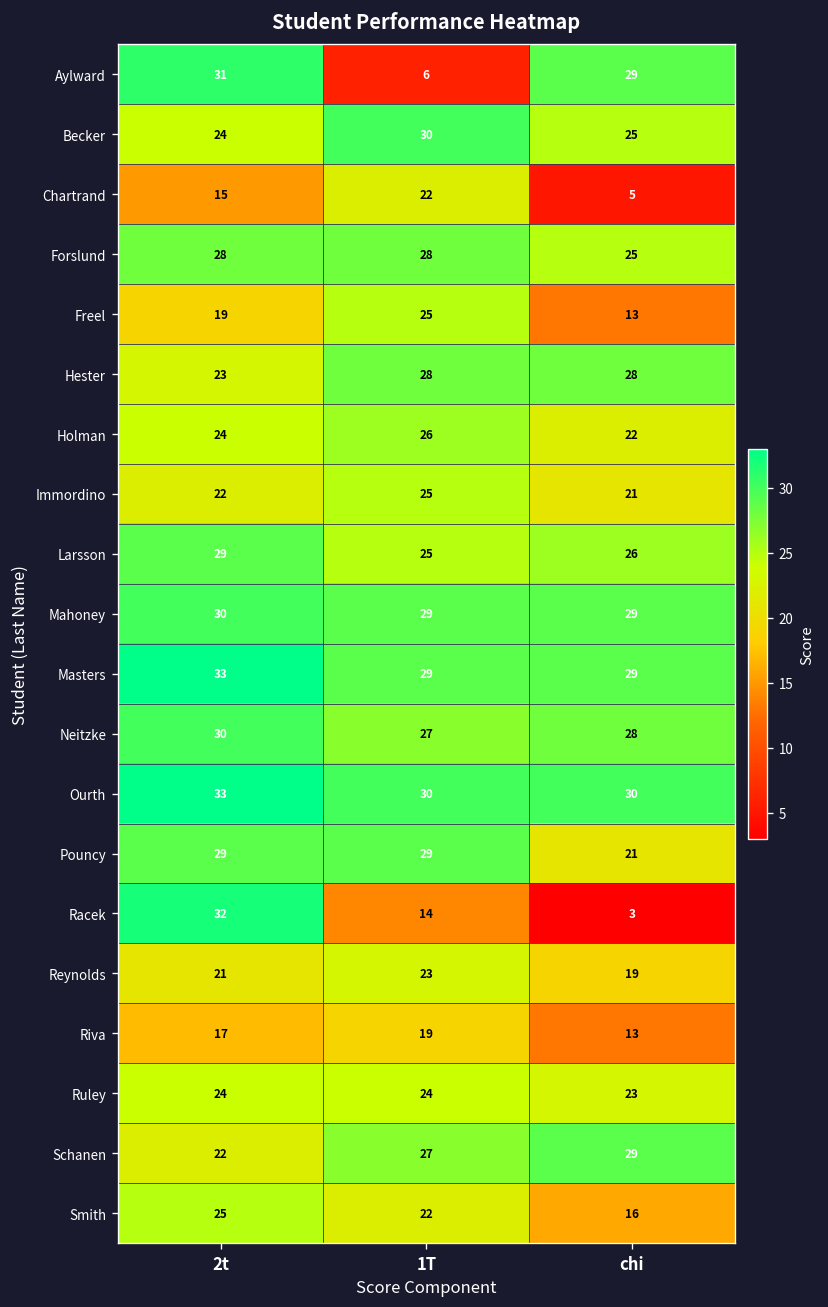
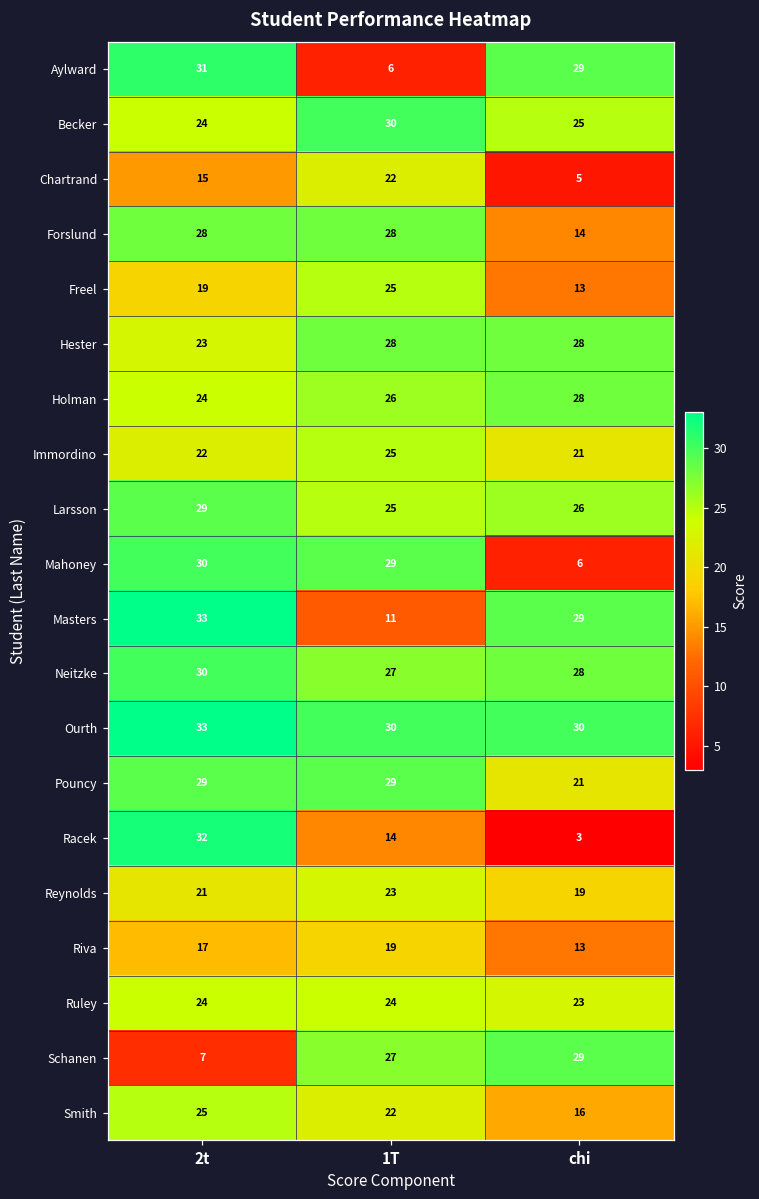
  {
    "Aylward": {
      "2t": 31,
      "1T": 6,
      "chi": 29
    },
    "Becker": {
      "2t": 24,
      "1T": 30,
      "chi": 25
    },
    "Chartrand": {
      "2t": 15,
      "1T": 22,
      "chi": 5
    },
    "Forslund": {
      "2t": 28,
      "1T": 28,
-     "chi": 25
+     "chi": 14
    },
    "Freel": {
      "2t": 19,
      "1T": 25,
      "chi": 13
    },
    "Hester": {
      "2t": 23,
      "1T": 28,
      "chi": 28
    },
    "Holman": {
      "2t": 24,
      "1T": 26,
-     "chi": 22
+     "chi": 28
    },
    "Immordino": {
      "2t": 22,
      "1T": 25,
      "chi": 21
    },
    "Larsson": {
      "2t": 29,
      "1T": 25,
      "chi": 26
    },
    "Mahoney": {
      "2t": 30,
      "1T": 29,
-     "chi": 29
+     "chi": 6
    },
    "Masters": {
      "2t": 33,
-     "1T": 29,
+     "1T": 11,
      "chi": 29
    },
    "Neitzke": {
      "2t": 30,
      "1T": 27,
      "chi": 28
    },
    "Ourth": {
      "2t": 33,
      "1T": 30,
      "chi": 30
    },
    "Pouncy": {
      "2t": 29,
      "1T": 29,
      "chi": 21
    },
    "Racek": {
      "2t": 32,
      "1T": 14,
      "chi": 3
    },
    "Reynolds": {
      "2t": 21,
      "1T": 23,
      "chi": 19
    },
    "Riva": {
      "2t": 17,
      "1T": 19,
      "chi": 13
    },
    "Ruley": {
      "2t": 24,
      "1T": 24,
      "chi": 23
    },
    "Schanen": {
-     "2t": 22,
+     "2t": 7,
      "1T": 27,
      "chi": 29
    },
    "Smith": {
      "2t": 25,
      "1T": 22,
      "chi": 16
    }
  }
